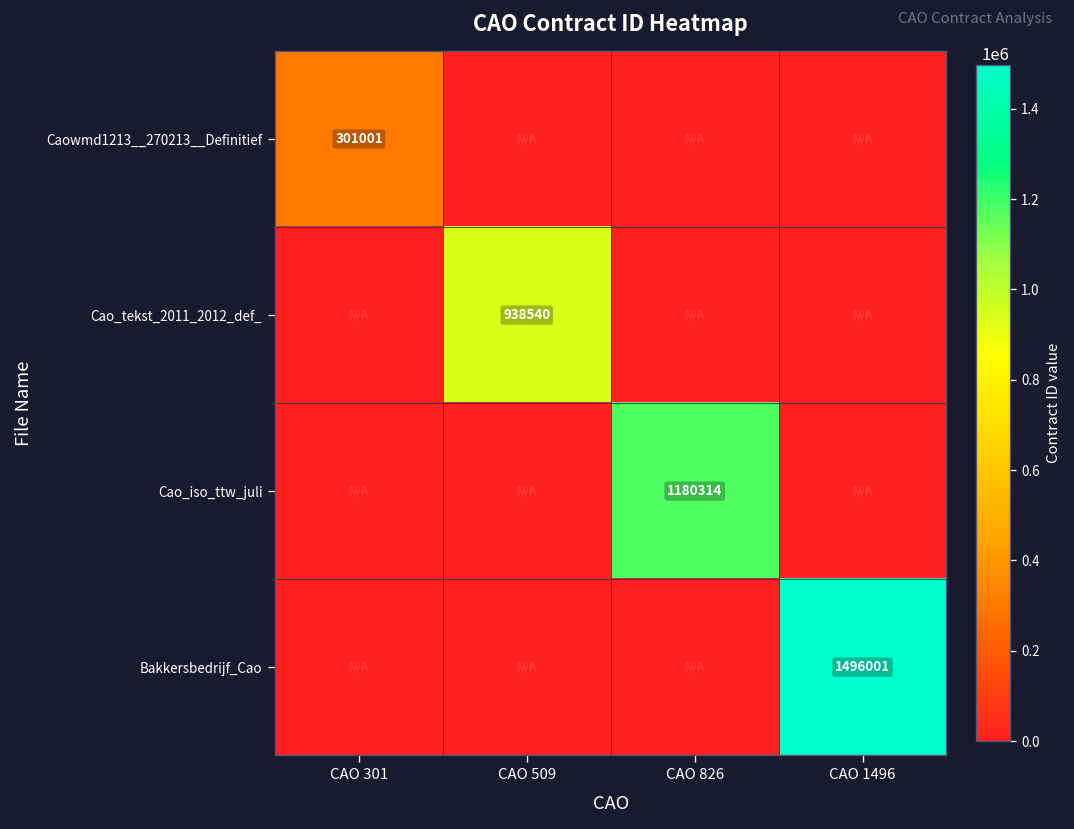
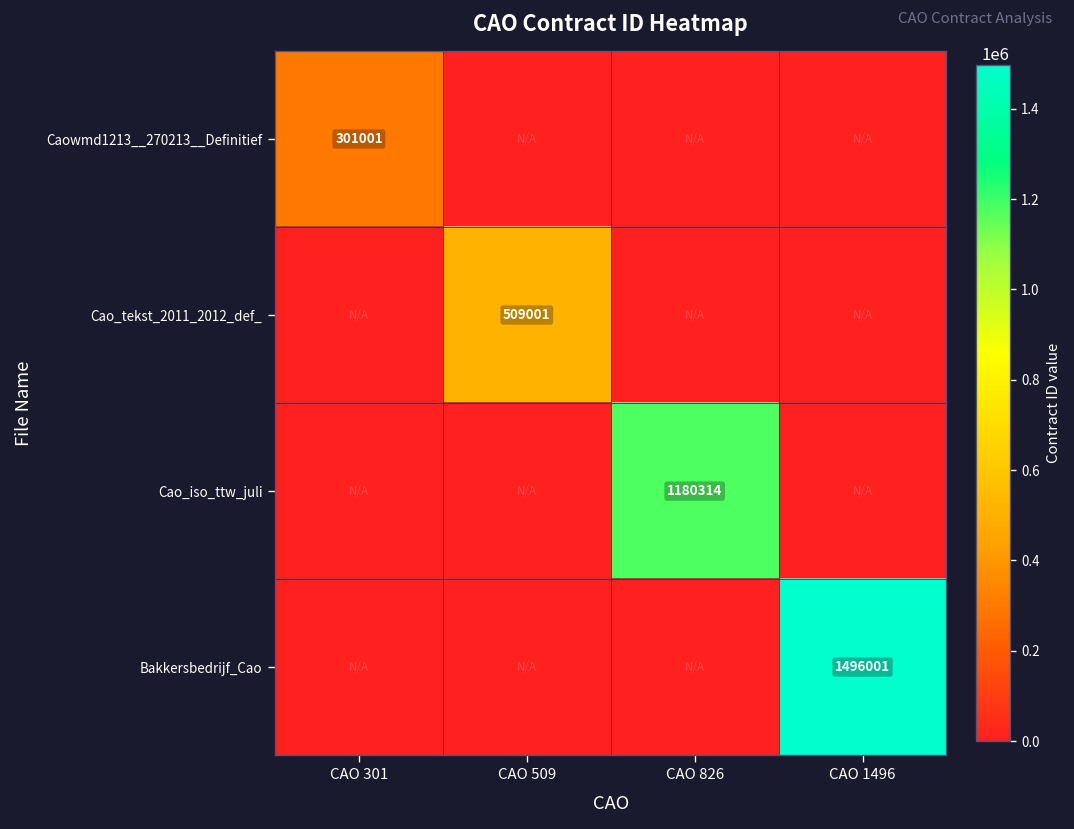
  {
    "Cao_tekst_2011_2012_def_": {
-     "CAO 509": 938540
+     "CAO 509": 509001
    }
  }
